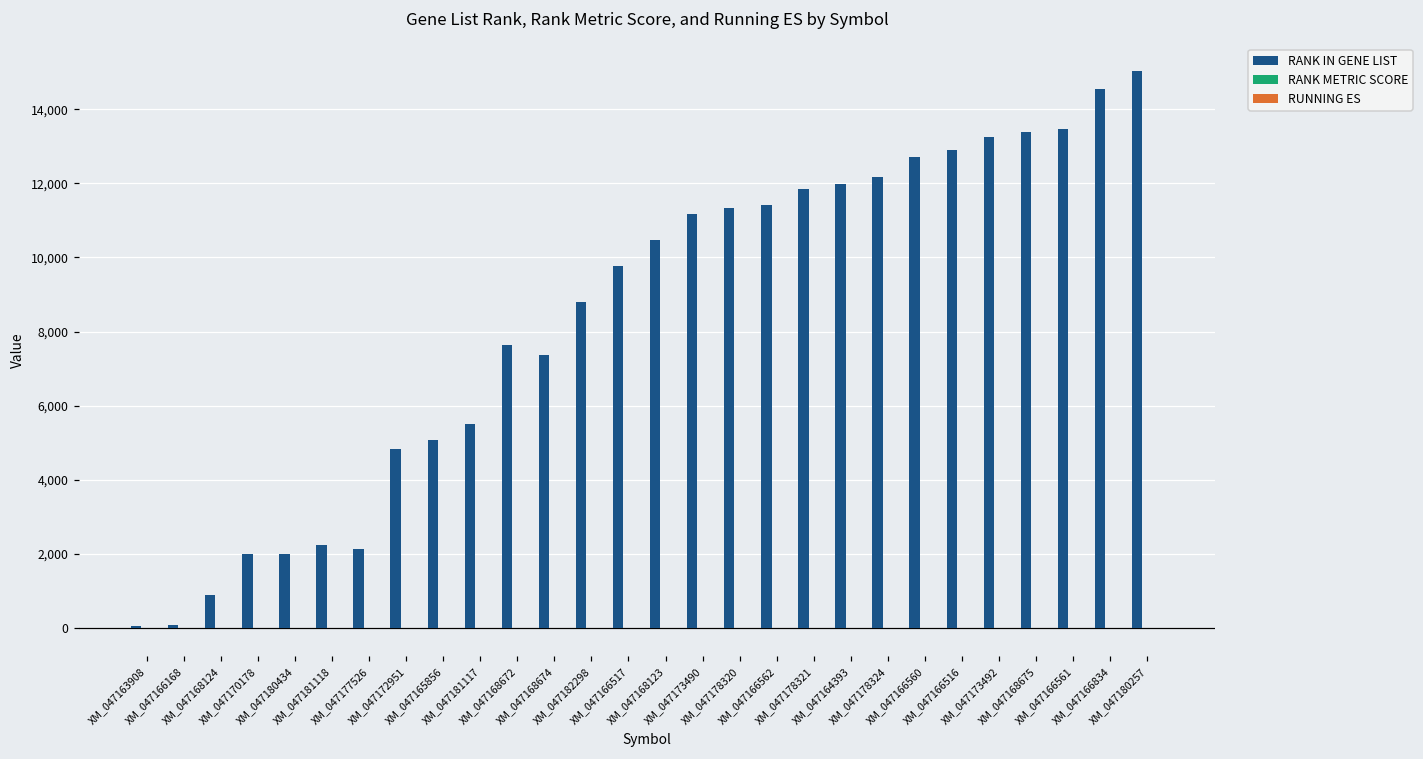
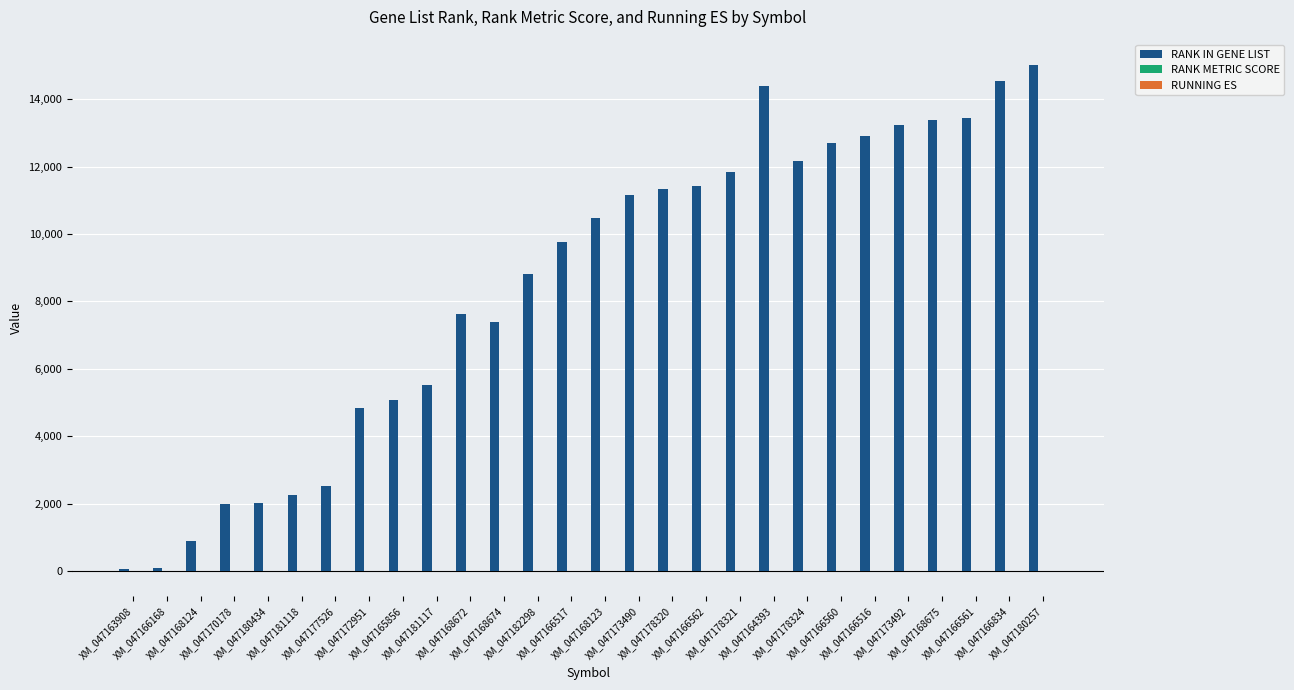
  {
    "RANK IN GENE LIST": {
      "XM_047166168": "100",
      "XM_047168124": "900",
      "XM_047170178": "2,000",
      "XM_047180434": "2,000",
      "XM_047181118": "2,200",
-     "XM_047177526": "2,100",
+     "XM_047177526": "2,500",
      "XM_047172951": "4,800",
      "XM_047165856": "5,100",
      "XM_047181117": "5,500",
      "XM_047168672": "7,600",
      "XM_047168674": "7,400",
      "XM_047182298": "8,800",
      "XM_047166517": "9,800",
      "XM_047168123": "10,500",
      "XM_047173490": "11,200",
      "XM_047178320": "11,300",
      "XM_047166562": "11,400",
      "XM_047178321": "11,900",
-     "XM_047164393": "12,000",
+     "XM_047164393": "14,400",
      "XM_047178324": "12,200",
      "XM_047166560": "12,700",
      "XM_047166516": "12,900",
      "XM_047173492": "13,200",
      "XM_047168675": "13,400",
      "XM_047166561": "13,500",
      "XM_047166834": "14,500",
      "XM_047180257": "15,000"
    },
    "RANK METRIC SCORE": {
      "XM_047168672": "0",
      "XM_047168674": "0",
      "XM_047182298": "0"
    }
  }
